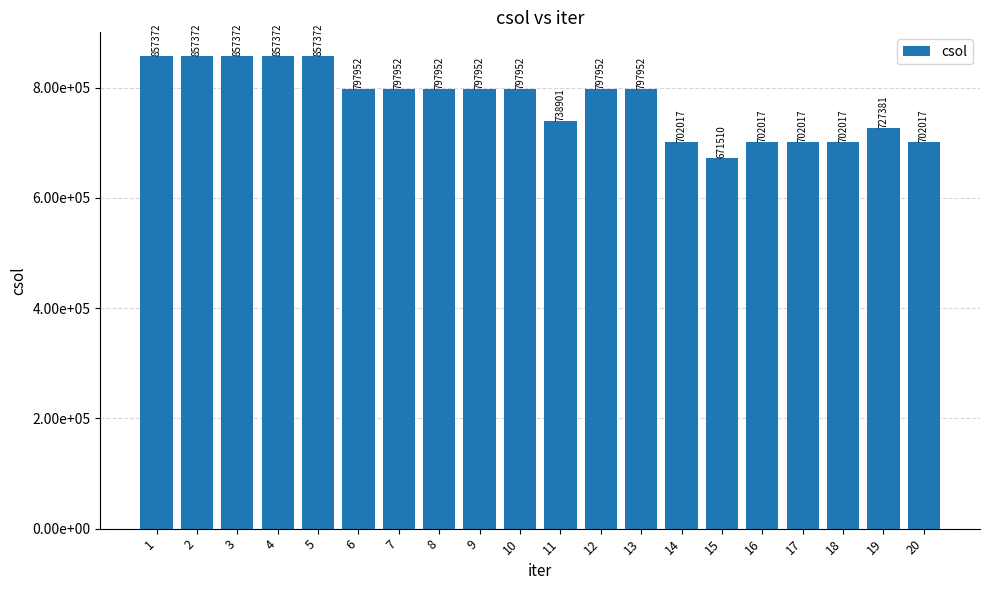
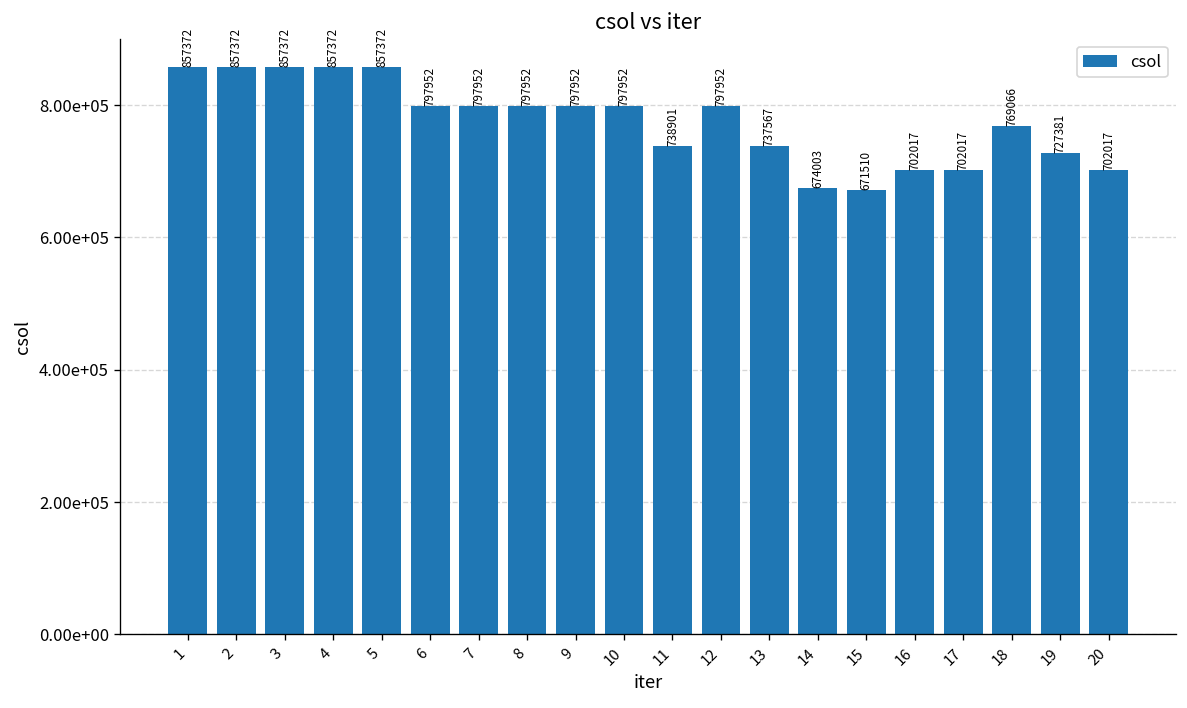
  {
    "1": 857372,
    "2": 857372,
    "3": 857372,
    "4": 857372,
    "5": 857372,
    "6": 797952,
    "7": 797952,
    "8": 797952,
    "9": 797952,
    "10": 797952,
    "11": 738901,
    "12": 797952,
-   "13": 797952,
-   "14": 702017,
+   "13": 737567,
+   "14": 674003,
    "15": 671510,
    "16": 702017,
    "17": 702017,
-   "18": 702017,
+   "18": 769066,
    "19": 727381,
    "20": 702017
  }
